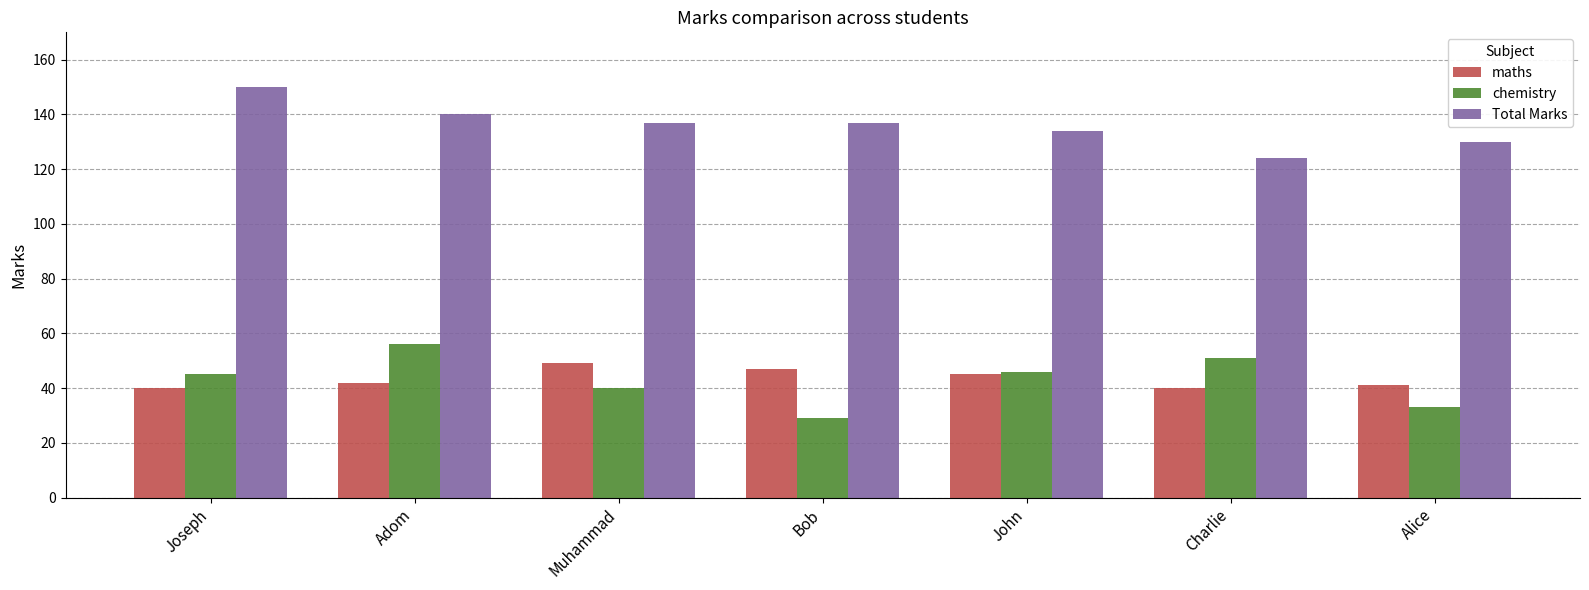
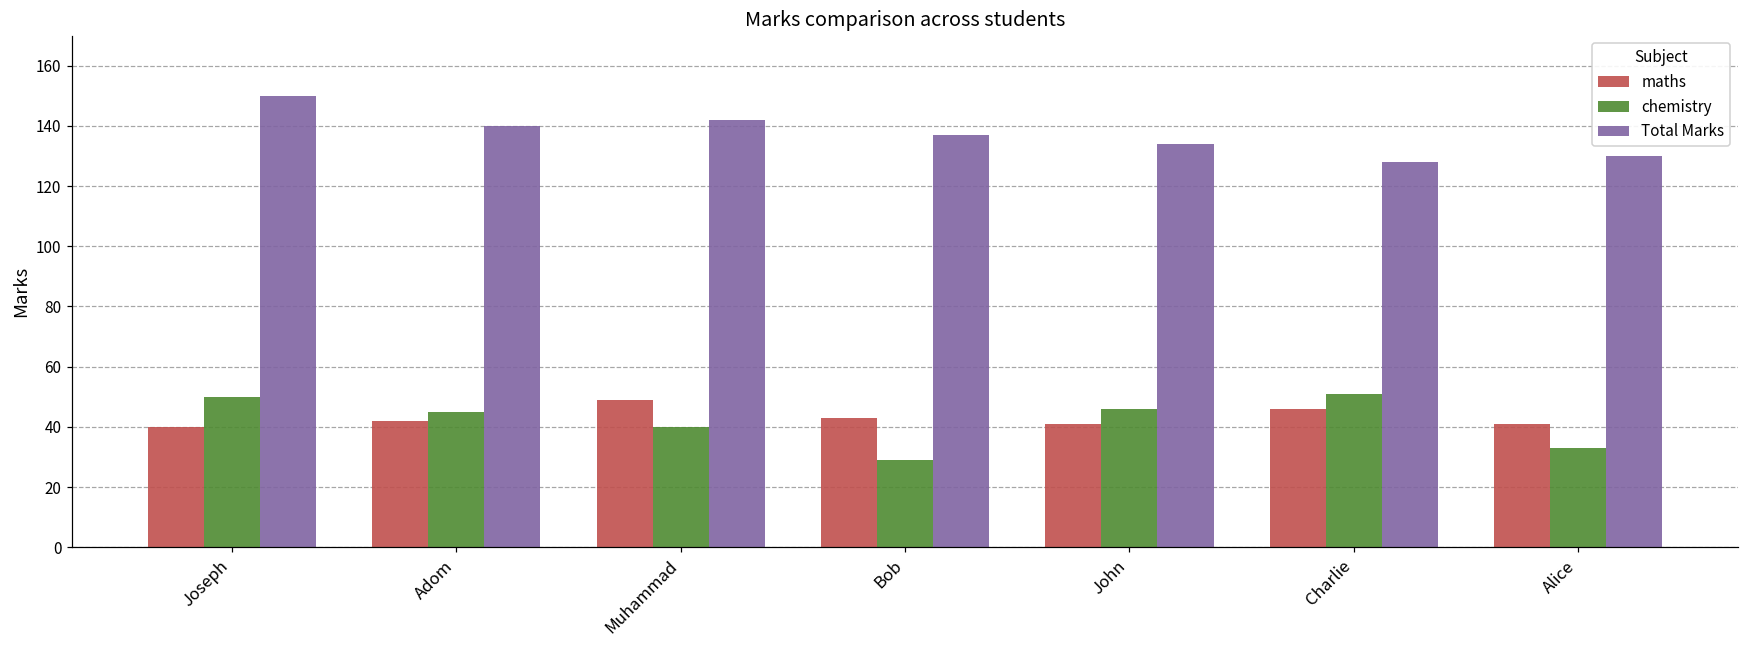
  {
    "maths": {
      "Joseph": 40,
      "Adom": 42,
      "Muhammad": 49,
-     "Bob": 47,
-     "John": 45,
-     "Charlie": 40,
+     "Bob": 43,
+     "John": 41,
+     "Charlie": 46,
      "Alice": 41
    },
    "chemistry": {
-     "Joseph": 45,
-     "Adom": 56,
+     "Joseph": 50,
+     "Adom": 45,
      "Muhammad": 40,
      "Bob": 29,
      "John": 46,
      "Charlie": 51,
      "Alice": 33
    },
    "Total Marks": {
      "Joseph": 150,
      "Adom": 140,
-     "Muhammad": 137,
+     "Muhammad": 142,
      "Bob": 137,
      "John": 134,
-     "Charlie": 124,
+     "Charlie": 128,
      "Alice": 130
    }
  }
